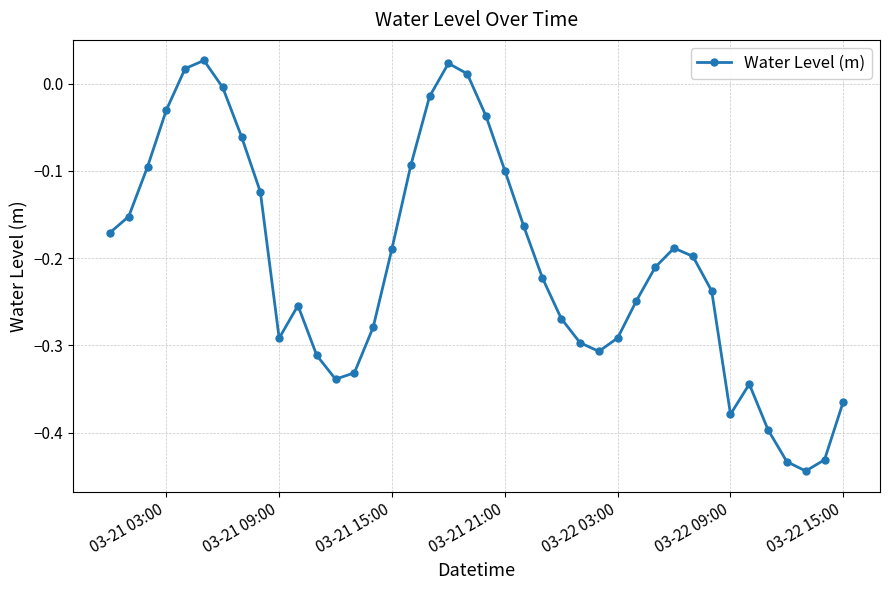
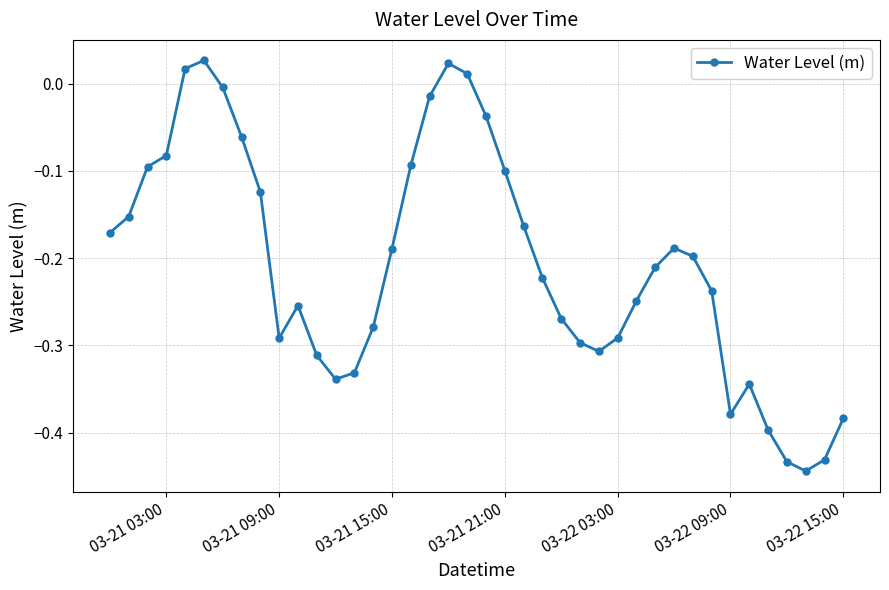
  {
-   "03-21 03:00": -0.03,
+   "03-21 03:00": -0.08,
    "03-21 09:00": -0.29,
    "03-21 15:00": -0.19,
    "03-21 21:00": -0.10,
    "03-22 03:00": -0.29,
    "03-22 09:00": -0.38,
-   "03-22 15:00": -0.36
+   "03-22 15:00": -0.38
  }
